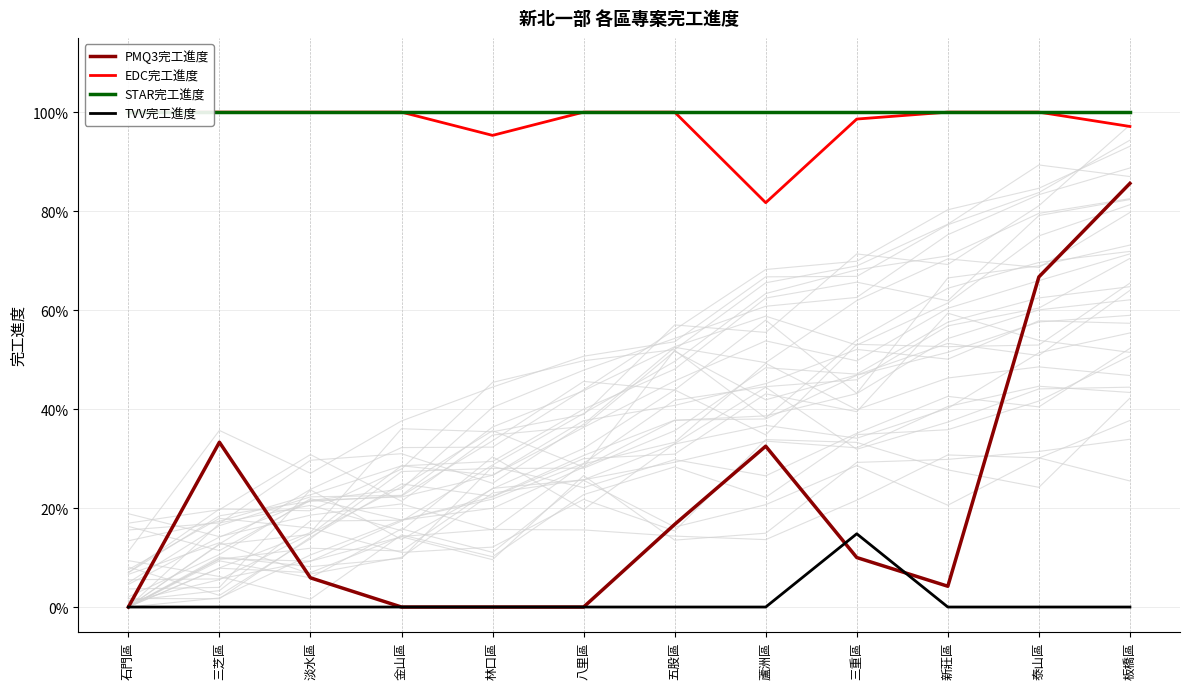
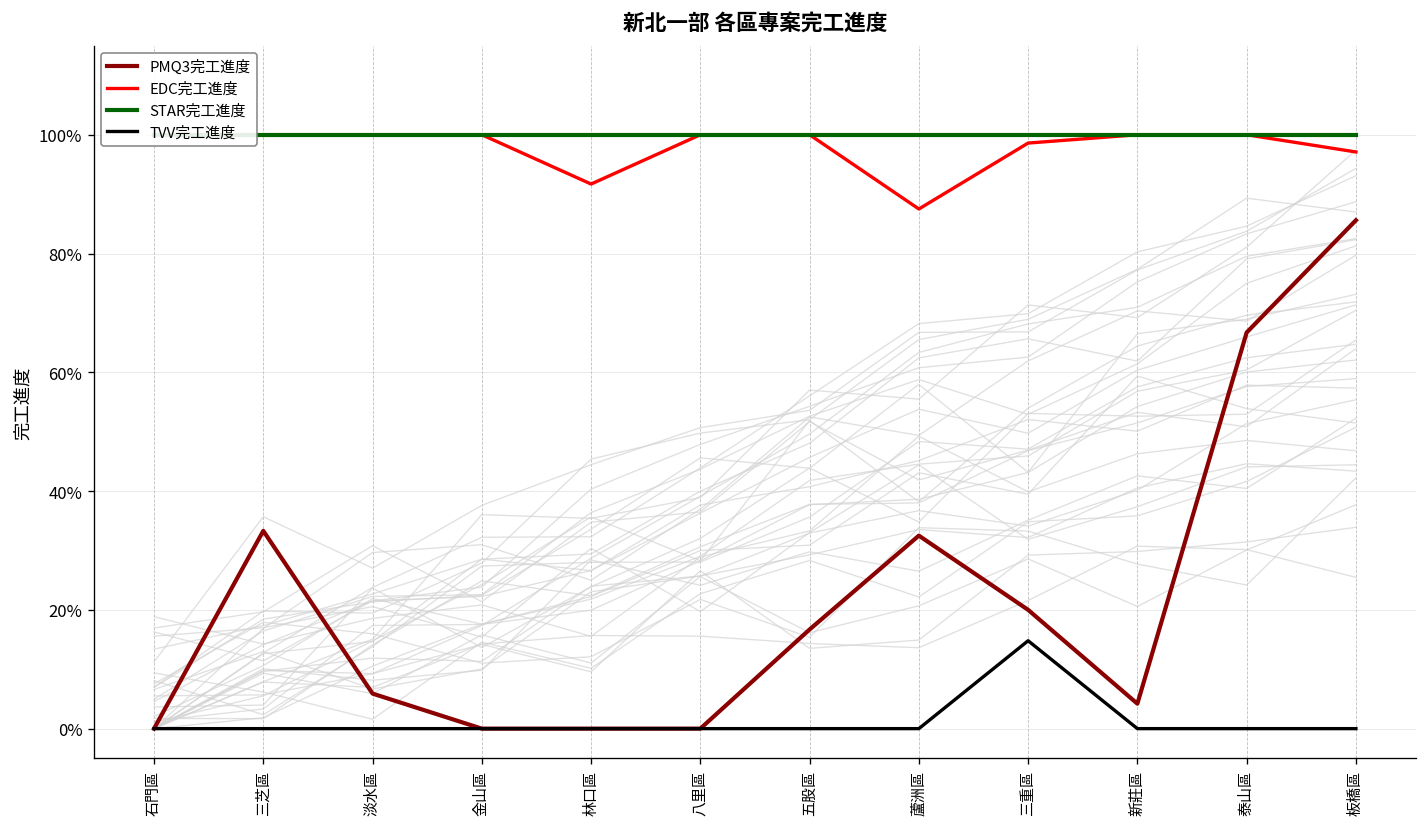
  {
    "PMQ3完工進度": {
      "三芝區": "33%",
      "五股區": "17%",
      "蘆洲區": "33%",
-     "三重區": "10%",
+     "三重區": "20%",
      "新莊區": "4%",
      "泰山區": "67%",
      "板橋區": "86%"
    },
    "EDC完工進度": {
-     "林口區": "95%",
-     "蘆洲區": "82%",
+     "林口區": "92%",
+     "蘆洲區": "88%",
      "三重區": "99%"
    },
    "STAR完工進度": {
      "林口區": "100%",
      "蘆洲區": "100%",
      "三重區": "100%",
      "板橋區": "100%"
    },
    "TVV完工進度": {
      "三芝區": "0%",
      "淡水區": "0%",
      "五股區": "0%",
      "蘆洲區": "0%",
      "三重區": "15%",
      "新莊區": "0%",
      "泰山區": "0%",
      "板橋區": "0%"
    }
  }
